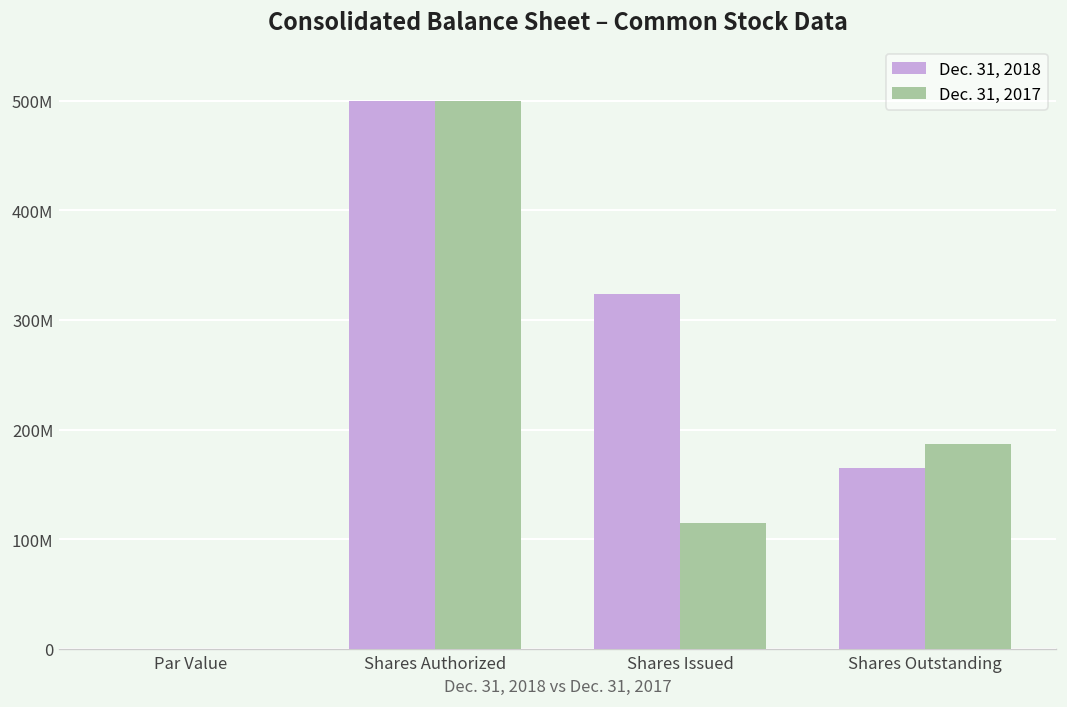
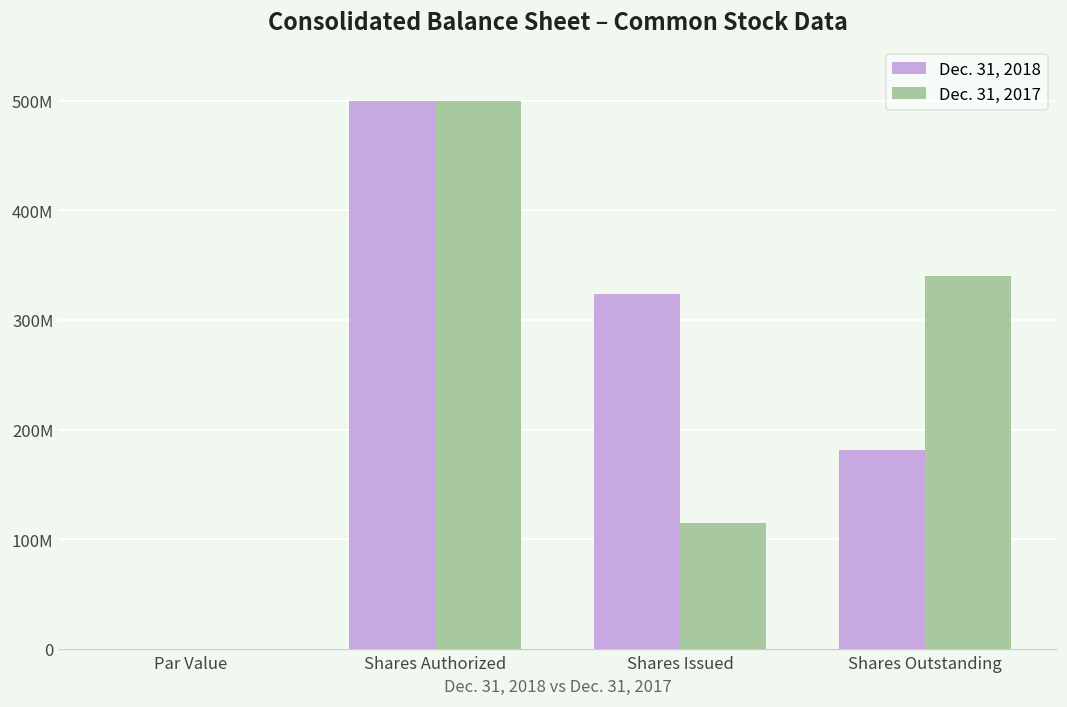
  {
    "Dec. 31, 2018": {
      "Shares Authorized": 500000000,
      "Shares Issued": 320000000,
-     "Shares Outstanding": 170000000
+     "Shares Outstanding": 180000000
    },
    "Dec. 31, 2017": {
      "Shares Authorized": 500000000,
      "Shares Issued": 110000000,
-     "Shares Outstanding": 190000000
+     "Shares Outstanding": 340000000
    }
  }
